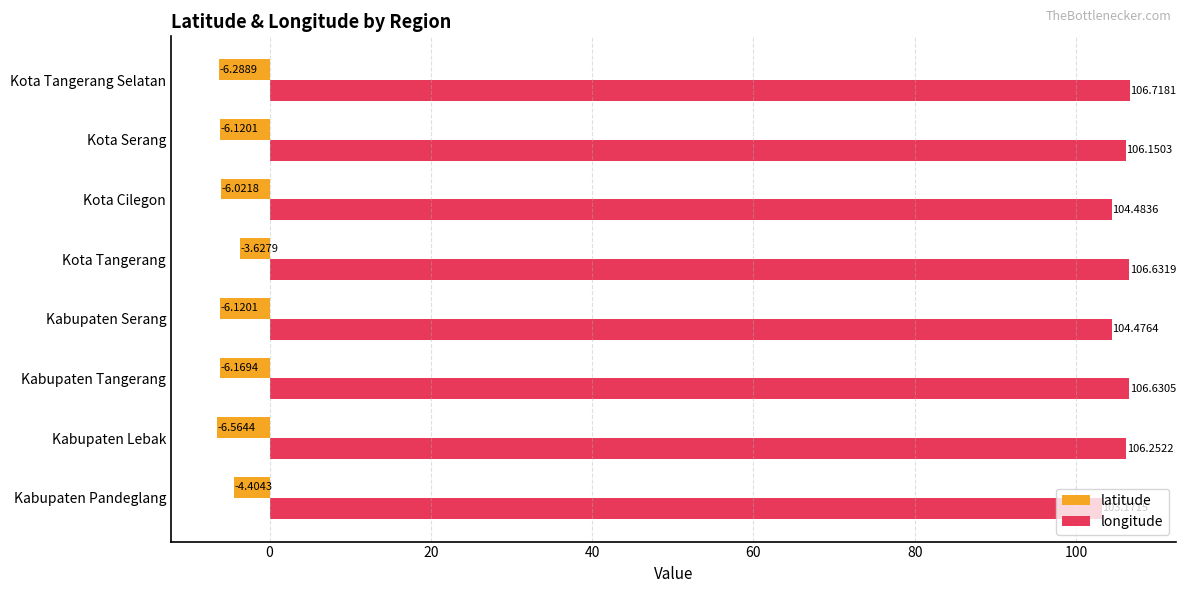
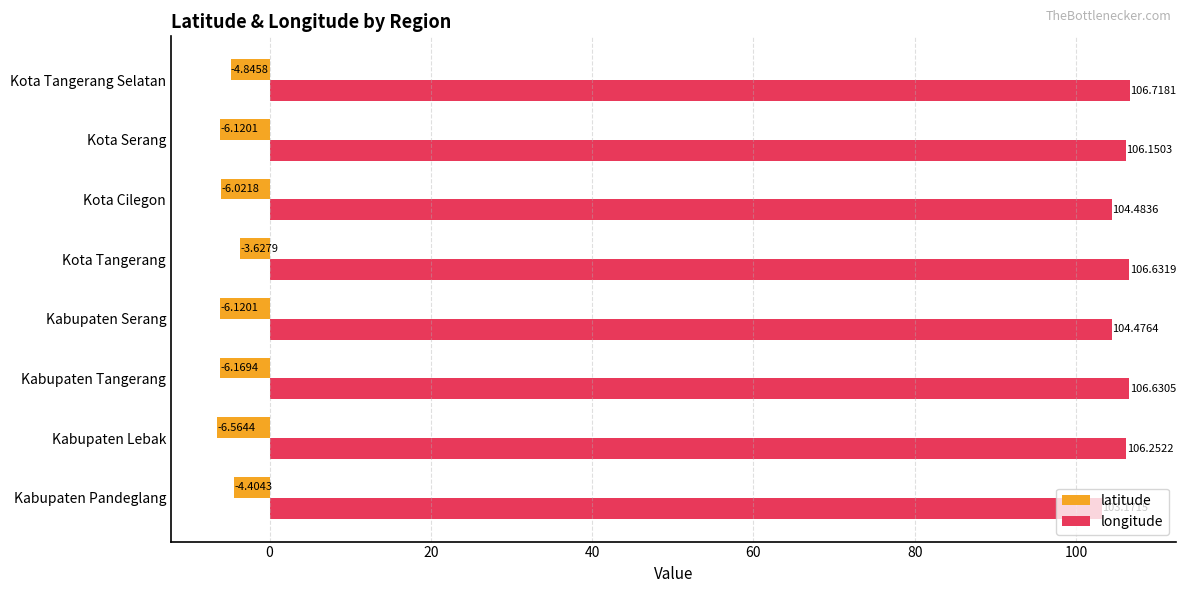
  {
    "latitude": {
-     "Kota Tangerang Selatan": -6.2889,
+     "Kota Tangerang Selatan": -4.8458,
      "Kota Serang": -6.1201,
      "Kota Cilegon": -6.0218,
      "Kota Tangerang": -3.6279,
      "Kabupaten Serang": -6.1201,
      "Kabupaten Tangerang": -6.1694,
      "Kabupaten Lebak": -6.5644,
      "Kabupaten Pandeglang": -4.4043
    },
    "longitude": {
      "Kota Tangerang Selatan": 106.7181,
      "Kota Serang": 106.1503,
      "Kota Cilegon": 104.4836,
      "Kota Tangerang": 106.6319,
      "Kabupaten Serang": 104.4764,
      "Kabupaten Tangerang": 106.6305,
      "Kabupaten Lebak": 106.2522
    }
  }
